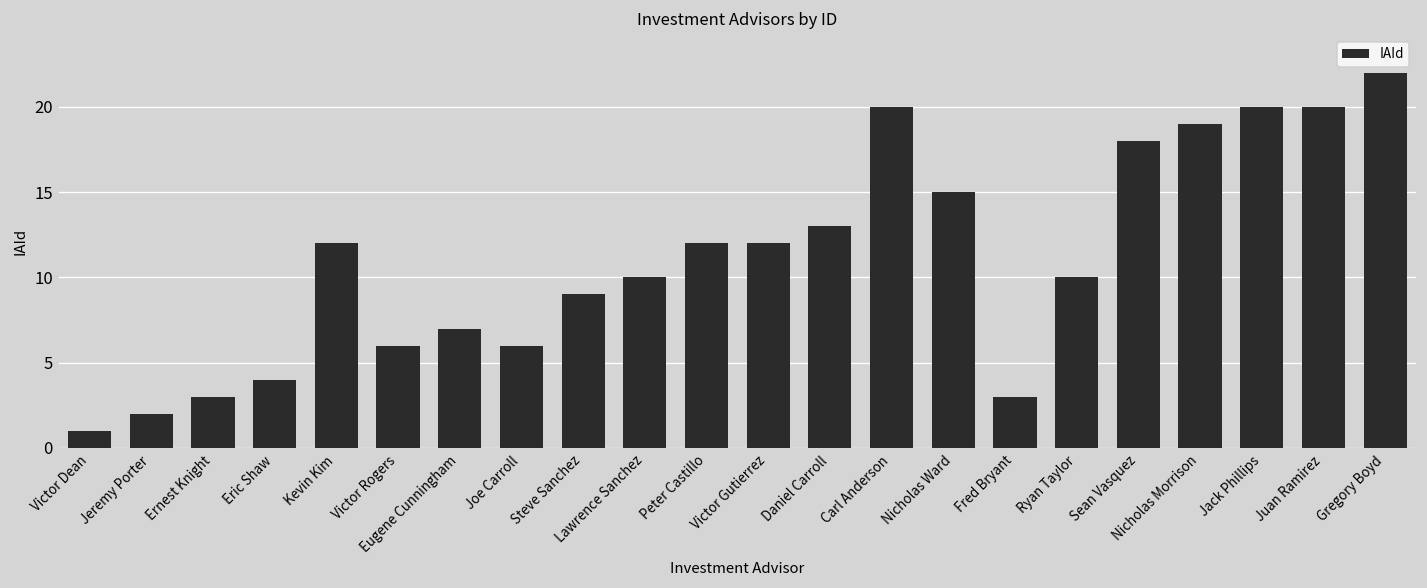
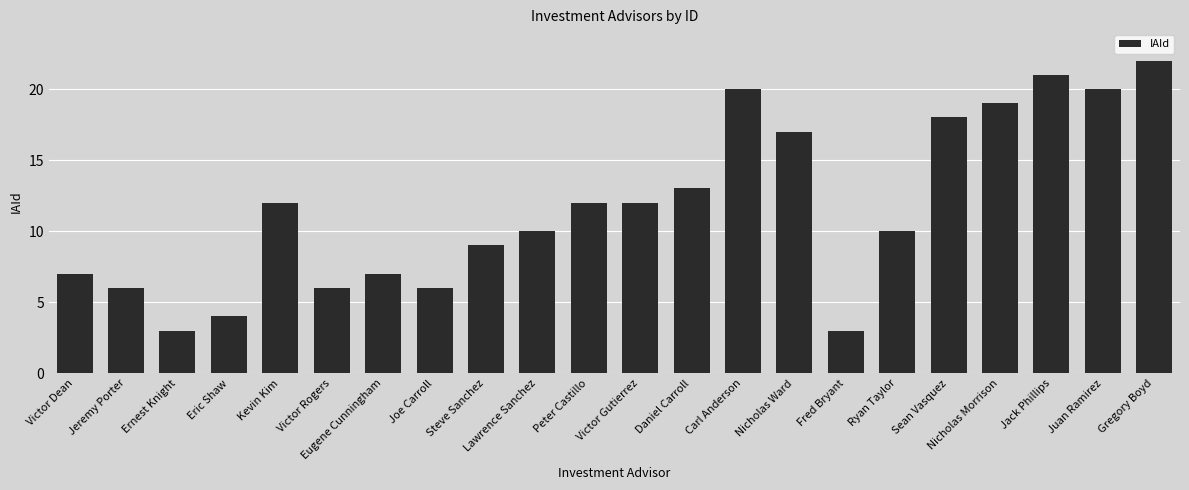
  {
-   "Victor Dean": 1,
-   "Jeremy Porter": 2,
+   "Victor Dean": 7,
+   "Jeremy Porter": 6,
    "Ernest Knight": 3,
    "Eric Shaw": 4,
    "Kevin Kim": 12,
    "Victor Rogers": 6,
    "Eugene Cunningham": 7,
    "Joe Carroll": 6,
    "Steve Sanchez": 9,
    "Lawrence Sanchez": 10,
    "Peter Castillo": 12,
    "Victor Gutierrez": 12,
    "Daniel Carroll": 13,
    "Carl Anderson": 20,
-   "Nicholas Ward": 15,
+   "Nicholas Ward": 17,
    "Fred Bryant": 3,
    "Ryan Taylor": 10,
    "Sean Vasquez": 18,
    "Nicholas Morrison": 19,
-   "Jack Phillips": 20,
+   "Jack Phillips": 21,
    "Juan Ramirez": 20,
    "Gregory Boyd": 22
  }
